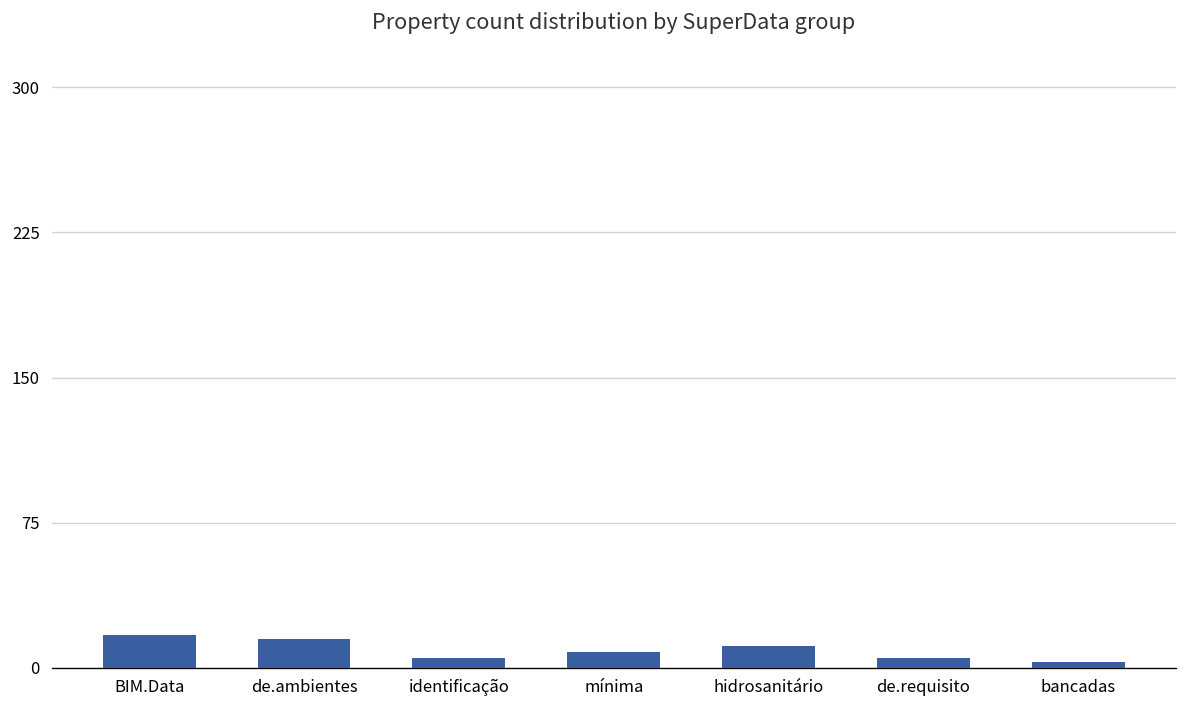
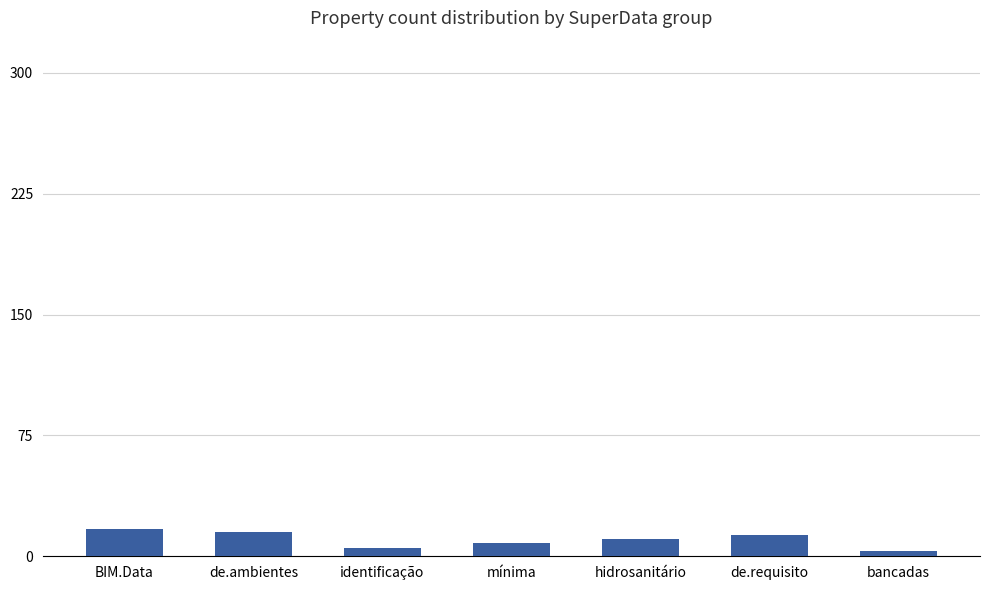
  {
    "BIM.Data": 17,
    "de.ambientes": 15,
    "identificação": 5,
    "mínima": 8,
    "hidrosanitário": 11,
-   "de.requisito": 5,
+   "de.requisito": 13,
    "bancadas": 3
  }
